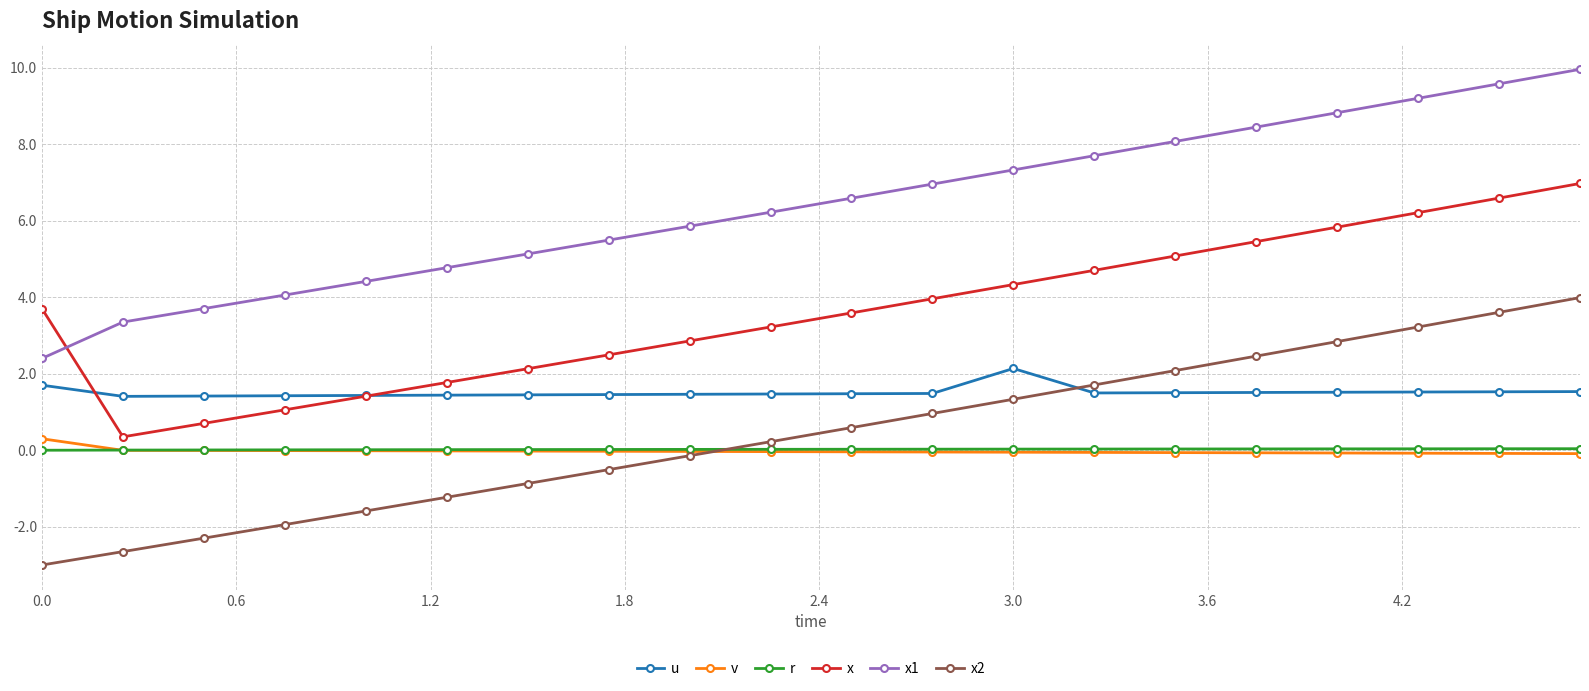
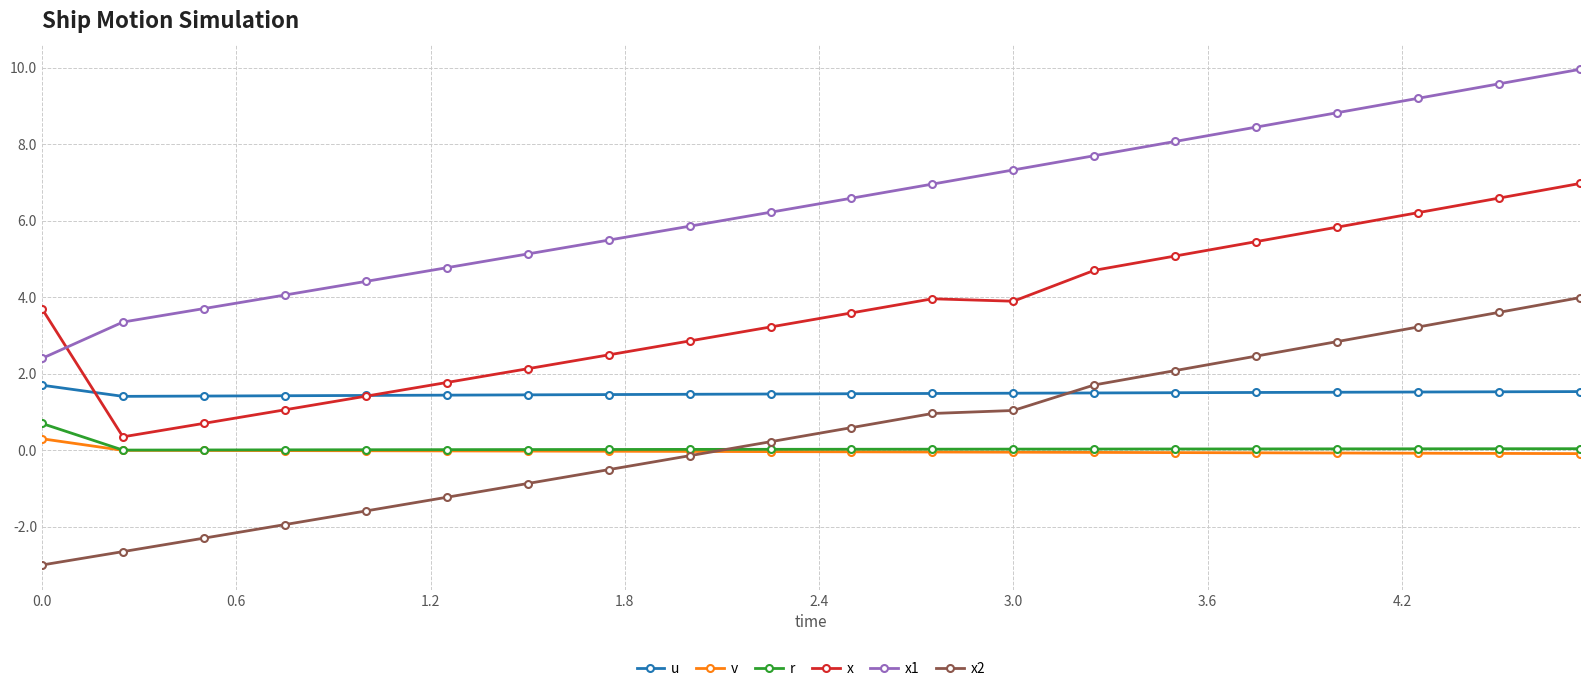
  {
    "u": {
      "0.0": 1.7,
-     "3.0": 2.1
+     "3.0": 1.5
    },
    "v": {
      "0.0": 0.3,
      "3.0": -0.1
    },
    "r": {
-     "0.0": 0.0,
+     "0.0": 0.7,
      "3.0": 0.0
    },
    "x": {
      "0.0": 3.7,
-     "3.0": 4.3
+     "3.0": 3.9
    },
    "x1": {
      "0.0": 2.4,
      "3.0": 7.3
    },
    "x2": {
      "0.0": -3.0,
-     "3.0": 1.3
+     "3.0": 1.0
    }
  }
